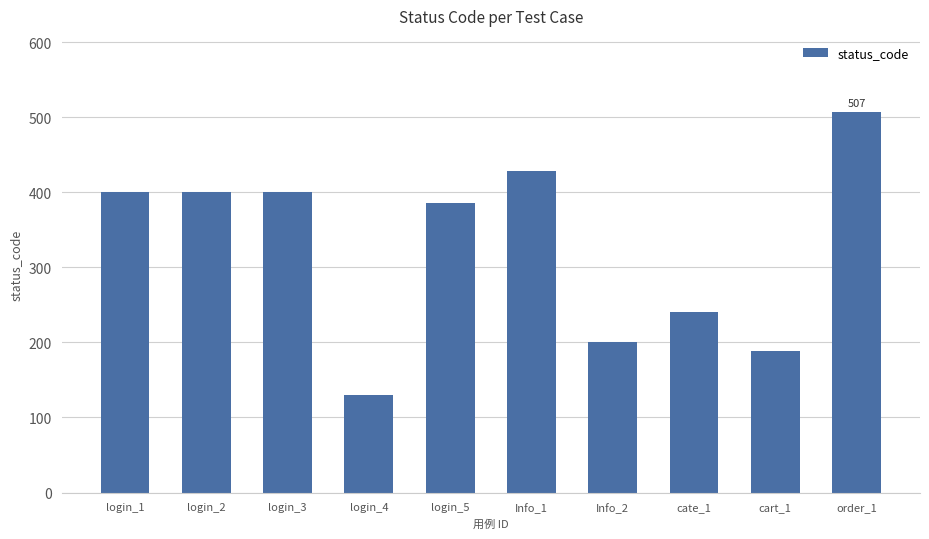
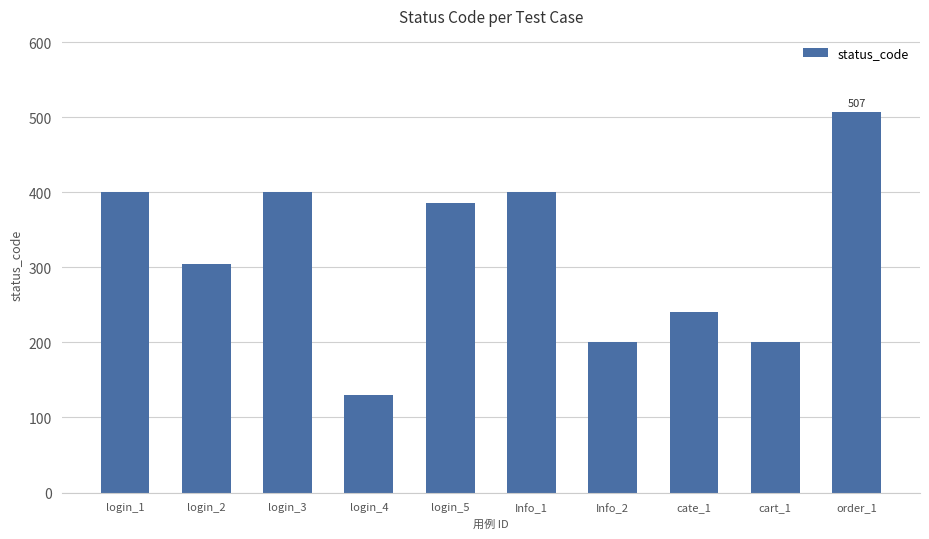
  {
    "login_1": 400,
-   "login_2": 400,
+   "login_2": 300,
    "login_3": 400,
    "login_4": 130,
    "login_5": 390,
-   "Info_1": 430,
+   "Info_1": 400,
    "Info_2": 200,
    "cate_1": 240,
-   "cart_1": 190
+   "cart_1": 200
  }
